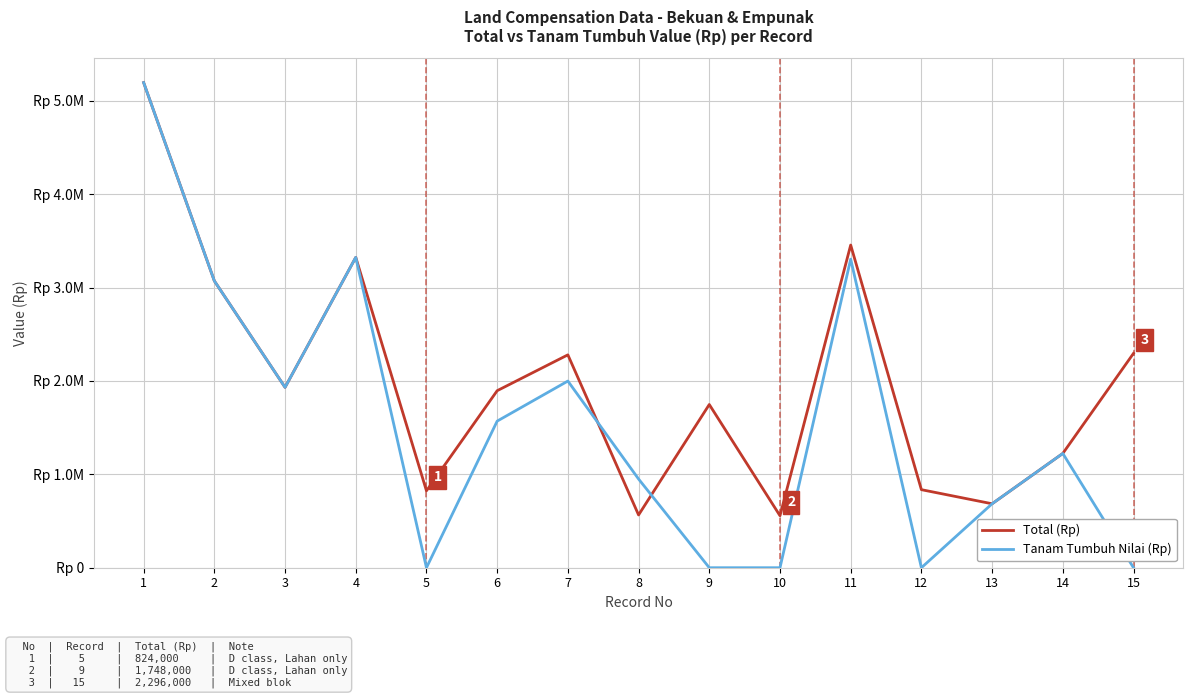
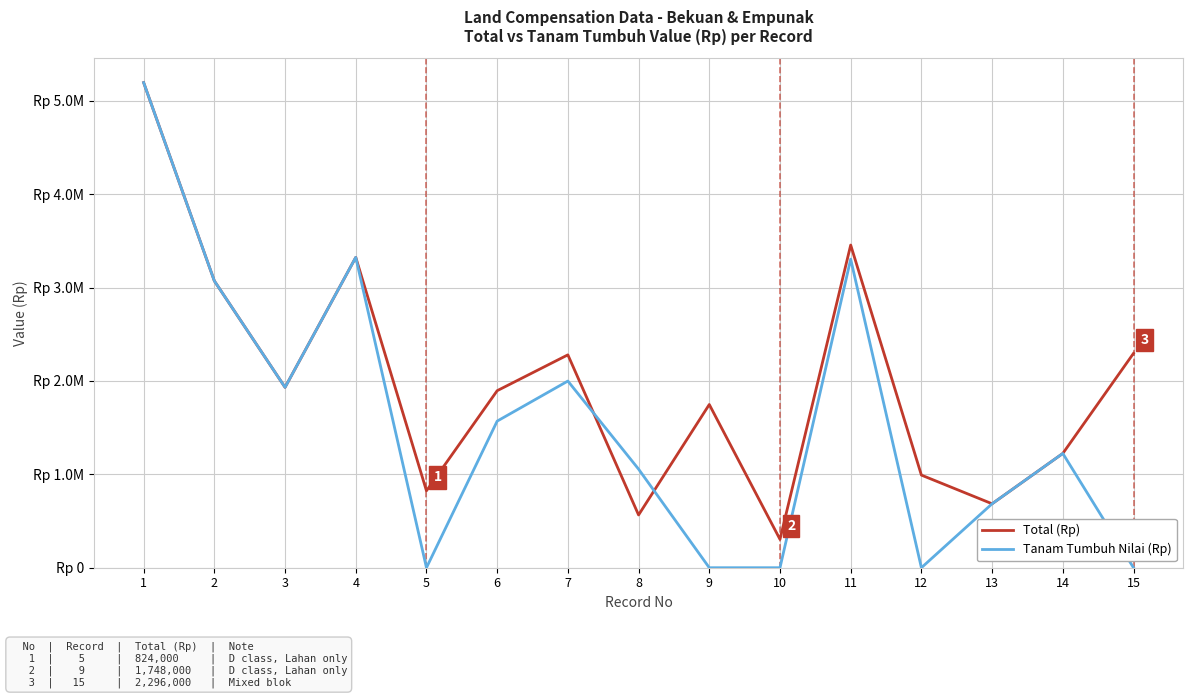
  {
    "Total (Rp)": {
      "6": "Rp 1900000",
      "7": "Rp 2300000",
      "8": "Rp 600000",
      "9": "Rp 1700000",
-     "10": "Rp 600000",
+     "10": "Rp 300000",
      "11": "Rp 3500000",
-     "12": "Rp 800000"
+     "12": "Rp 1000000"
    },
    "Tanam Tumbuh Nilai (Rp)": {
      "5": "Rp 0",
      "6": "Rp 1600000",
      "7": "Rp 2000000",
-     "8": "Rp 1000000",
+     "8": "Rp 1100000",
      "9": "Rp 0",
      "10": "Rp 0",
      "11": "Rp 3300000",
      "12": "Rp 0",
      "15": "Rp 0"
    }
  }
